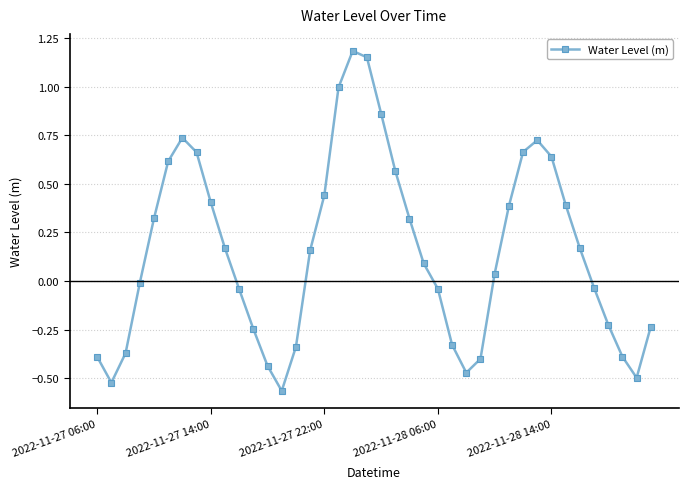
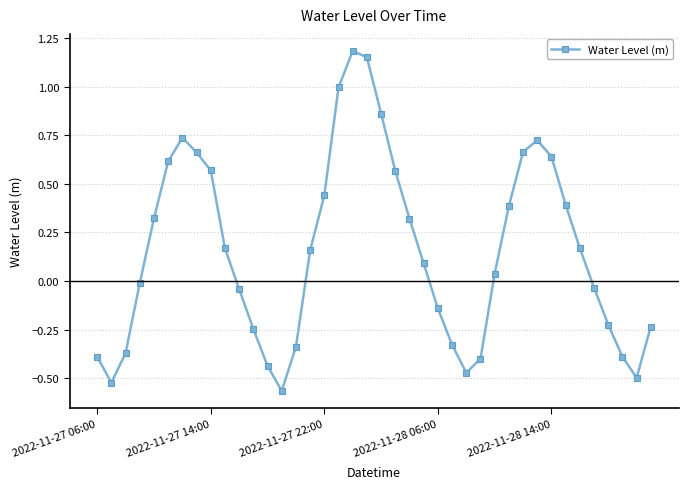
  {
    "2022-11-27 06:00": -0.39,
-   "2022-11-27 14:00": 0.40,
+   "2022-11-27 14:00": 0.57,
    "2022-11-27 22:00": 0.44,
-   "2022-11-28 06:00": -0.04,
+   "2022-11-28 06:00": -0.14,
    "2022-11-28 14:00": 0.64
  }
